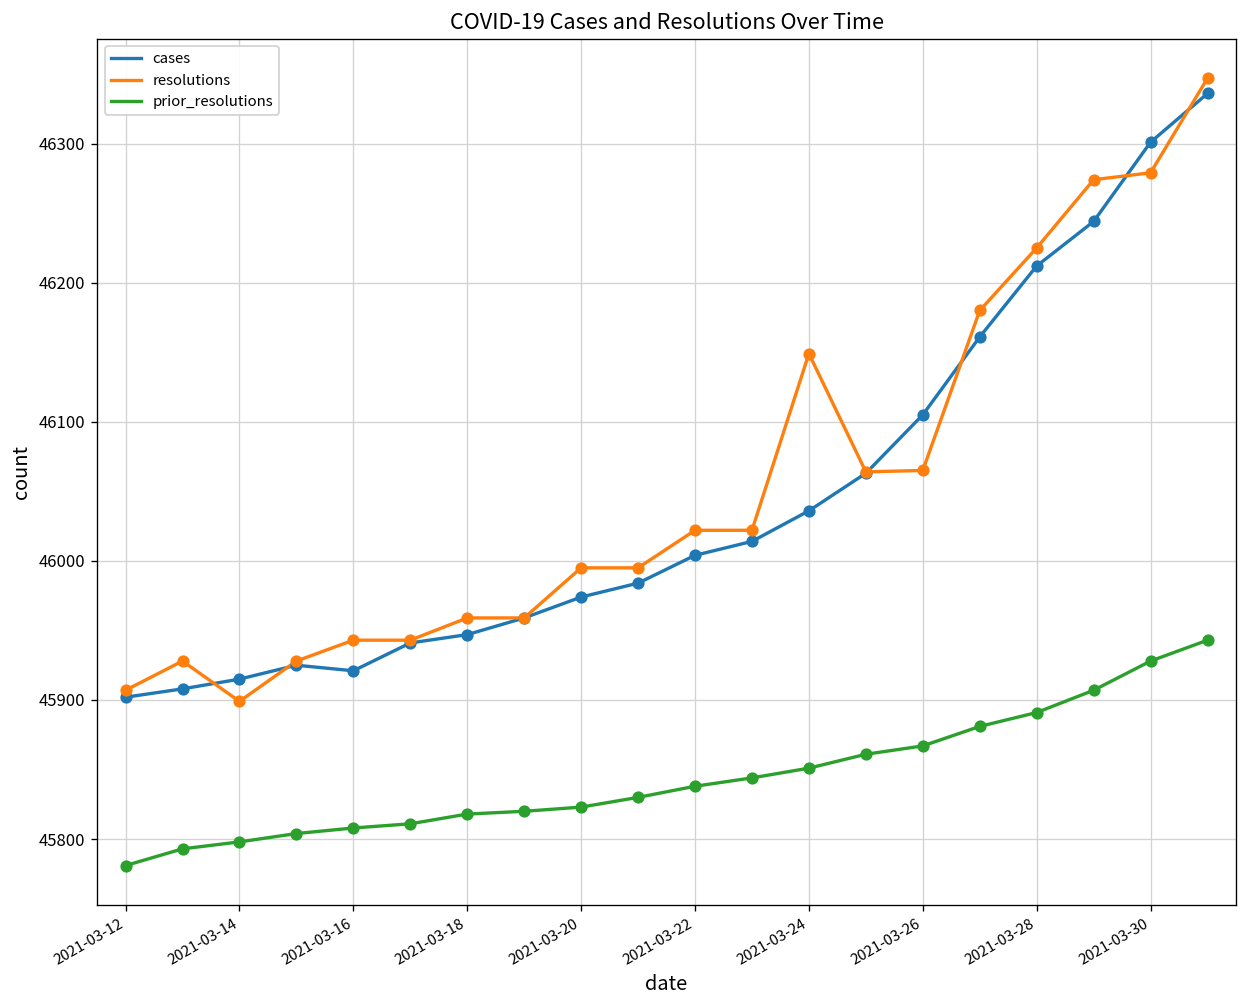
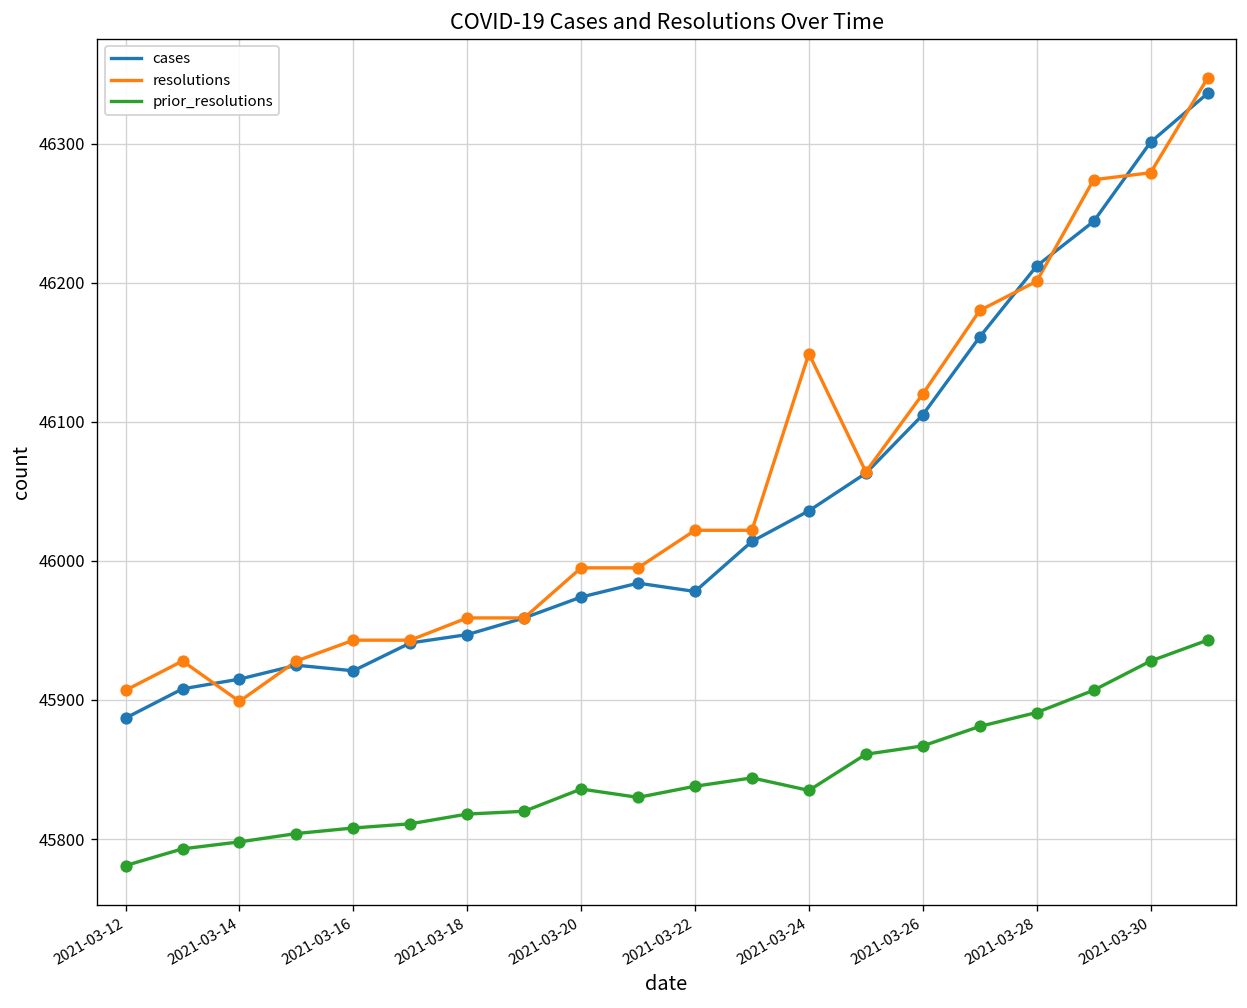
  {
    "cases": {
-     "2021-03-12": 45902,
+     "2021-03-12": 45887,
      "2021-03-14": 45915,
      "2021-03-16": 45921,
      "2021-03-18": 45947,
      "2021-03-20": 45974,
-     "2021-03-22": 46004,
+     "2021-03-22": 45978,
      "2021-03-24": 46036,
      "2021-03-26": 46105,
      "2021-03-28": 46212,
      "2021-03-30": 46301
    },
    "resolutions": {
      "2021-03-12": 45907,
      "2021-03-14": 45899,
      "2021-03-16": 45943,
      "2021-03-18": 45959,
      "2021-03-20": 45995,
      "2021-03-22": 46022,
      "2021-03-24": 46149,
-     "2021-03-26": 46065,
-     "2021-03-28": 46225,
+     "2021-03-26": 46120,
+     "2021-03-28": 46201,
      "2021-03-30": 46279
    },
    "prior_resolutions": {
      "2021-03-12": 45781,
      "2021-03-14": 45798,
      "2021-03-16": 45808,
      "2021-03-18": 45818,
-     "2021-03-20": 45823,
+     "2021-03-20": 45836,
      "2021-03-22": 45838,
-     "2021-03-24": 45851,
+     "2021-03-24": 45835,
      "2021-03-26": 45867,
      "2021-03-28": 45891,
      "2021-03-30": 45928
    }
  }
